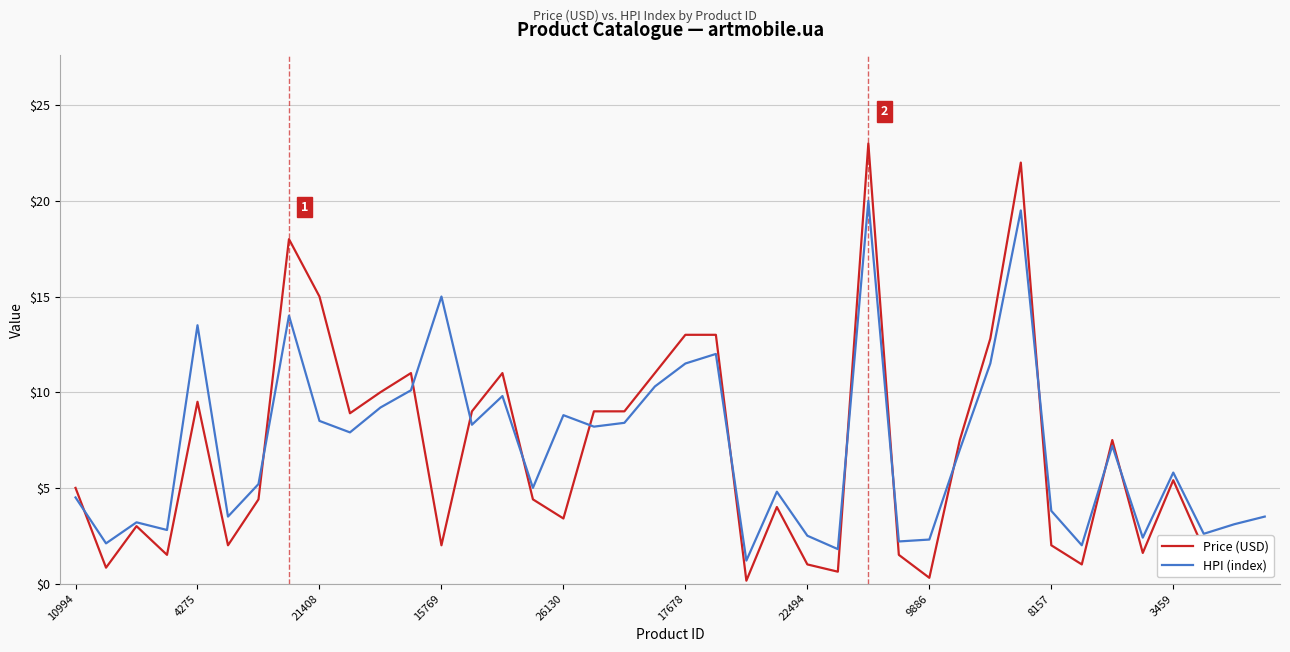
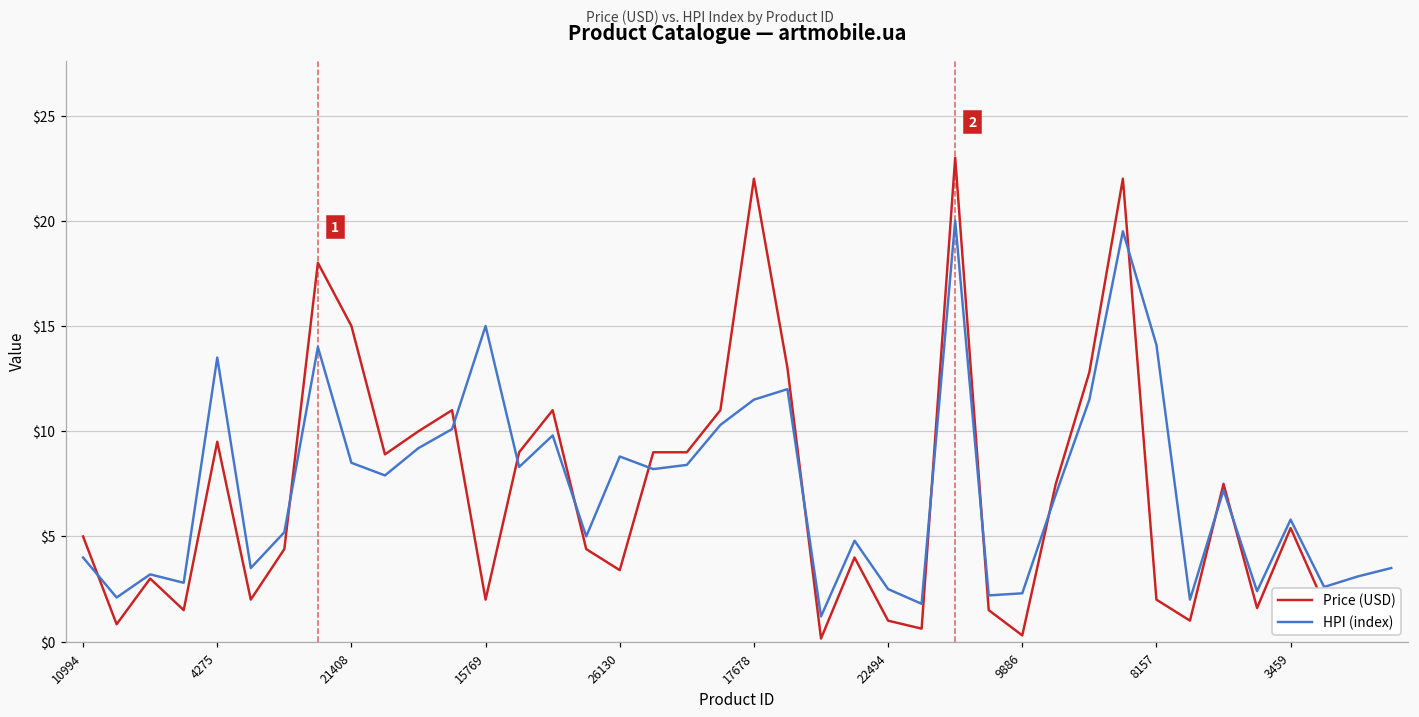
  {
    "Price (USD)": {
      "10994": "$5",
      "4275": "$9.5",
      "21408": "$15",
      "15769": "$2",
      "26130": "$3.4",
-     "17678": "$13",
+     "17678": "$22",
      "22494": "$1",
      "9886": "$0.3",
      "8157": "$2",
      "3459": "$5.4"
    },
    "HPI (index)": {
-     "10994": "$4.5",
+     "10994": "$4.0",
      "4275": "$13.5",
      "21408": "$8.5",
      "15769": "$15.0",
      "26130": "$8.8",
      "17678": "$11.5",
      "22494": "$2.5",
      "9886": "$2.3",
-     "8157": "$3.8",
+     "8157": "$14.1",
      "3459": "$5.8"
    }
  }
